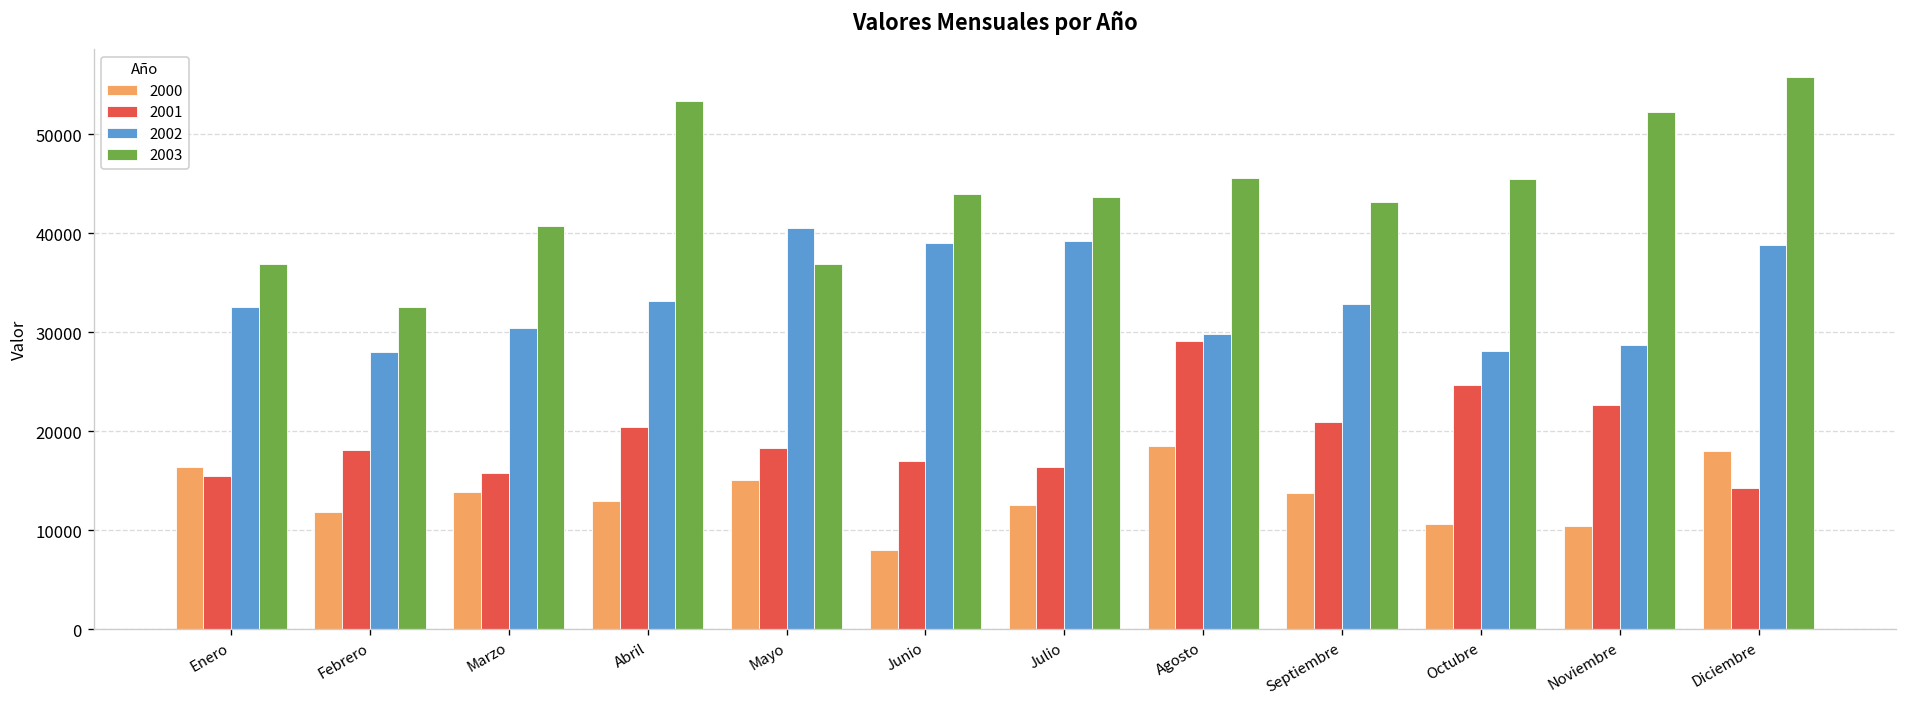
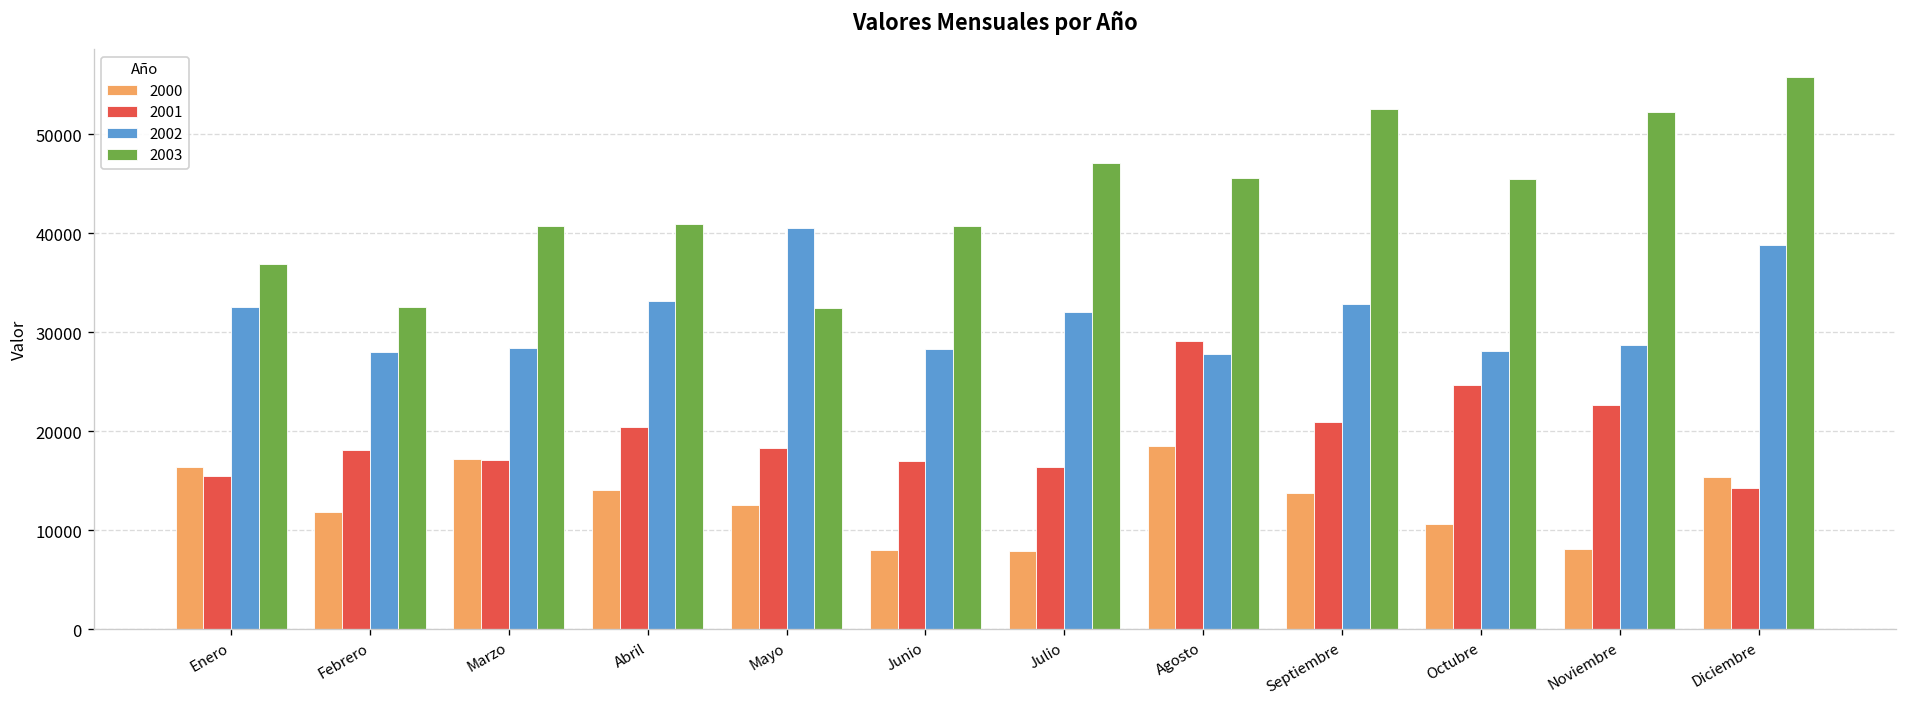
  {
    "2000": {
      "Enero": 16000,
      "Febrero": 12000,
-     "Marzo": 14000,
-     "Abril": 13000,
-     "Mayo": 15000,
+     "Marzo": 17000,
+     "Abril": 14000,
+     "Mayo": 13000,
      "Junio": 8000,
-     "Julio": 13000,
+     "Julio": 8000,
      "Agosto": 19000,
      "Septiembre": 14000,
      "Octubre": 11000,
-     "Noviembre": 10000,
-     "Diciembre": 18000
+     "Noviembre": 8000,
+     "Diciembre": 15000
    },
    "2001": {
      "Enero": 15000,
      "Febrero": 18000,
-     "Marzo": 16000,
+     "Marzo": 17000,
      "Abril": 20000,
      "Mayo": 18000,
      "Junio": 17000,
      "Julio": 16000,
      "Agosto": 29000,
      "Septiembre": 21000,
      "Octubre": 25000,
      "Noviembre": 23000,
      "Diciembre": 14000
    },
    "2002": {
      "Enero": 33000,
      "Febrero": 28000,
-     "Marzo": 30000,
+     "Marzo": 28000,
      "Abril": 33000,
      "Mayo": 41000,
-     "Junio": 39000,
-     "Julio": 39000,
-     "Agosto": 30000,
+     "Junio": 28000,
+     "Julio": 32000,
+     "Agosto": 28000,
      "Septiembre": 33000,
      "Octubre": 28000,
      "Noviembre": 29000,
      "Diciembre": 39000
    },
    "2003": {
      "Enero": 37000,
      "Febrero": 33000,
      "Marzo": 41000,
-     "Abril": 53000,
-     "Mayo": 37000,
-     "Junio": 44000,
-     "Julio": 44000,
+     "Abril": 41000,
+     "Mayo": 32000,
+     "Junio": 41000,
+     "Julio": 47000,
      "Agosto": 46000,
-     "Septiembre": 43000,
+     "Septiembre": 53000,
      "Octubre": 46000,
      "Noviembre": 52000,
      "Diciembre": 56000
    }
  }
